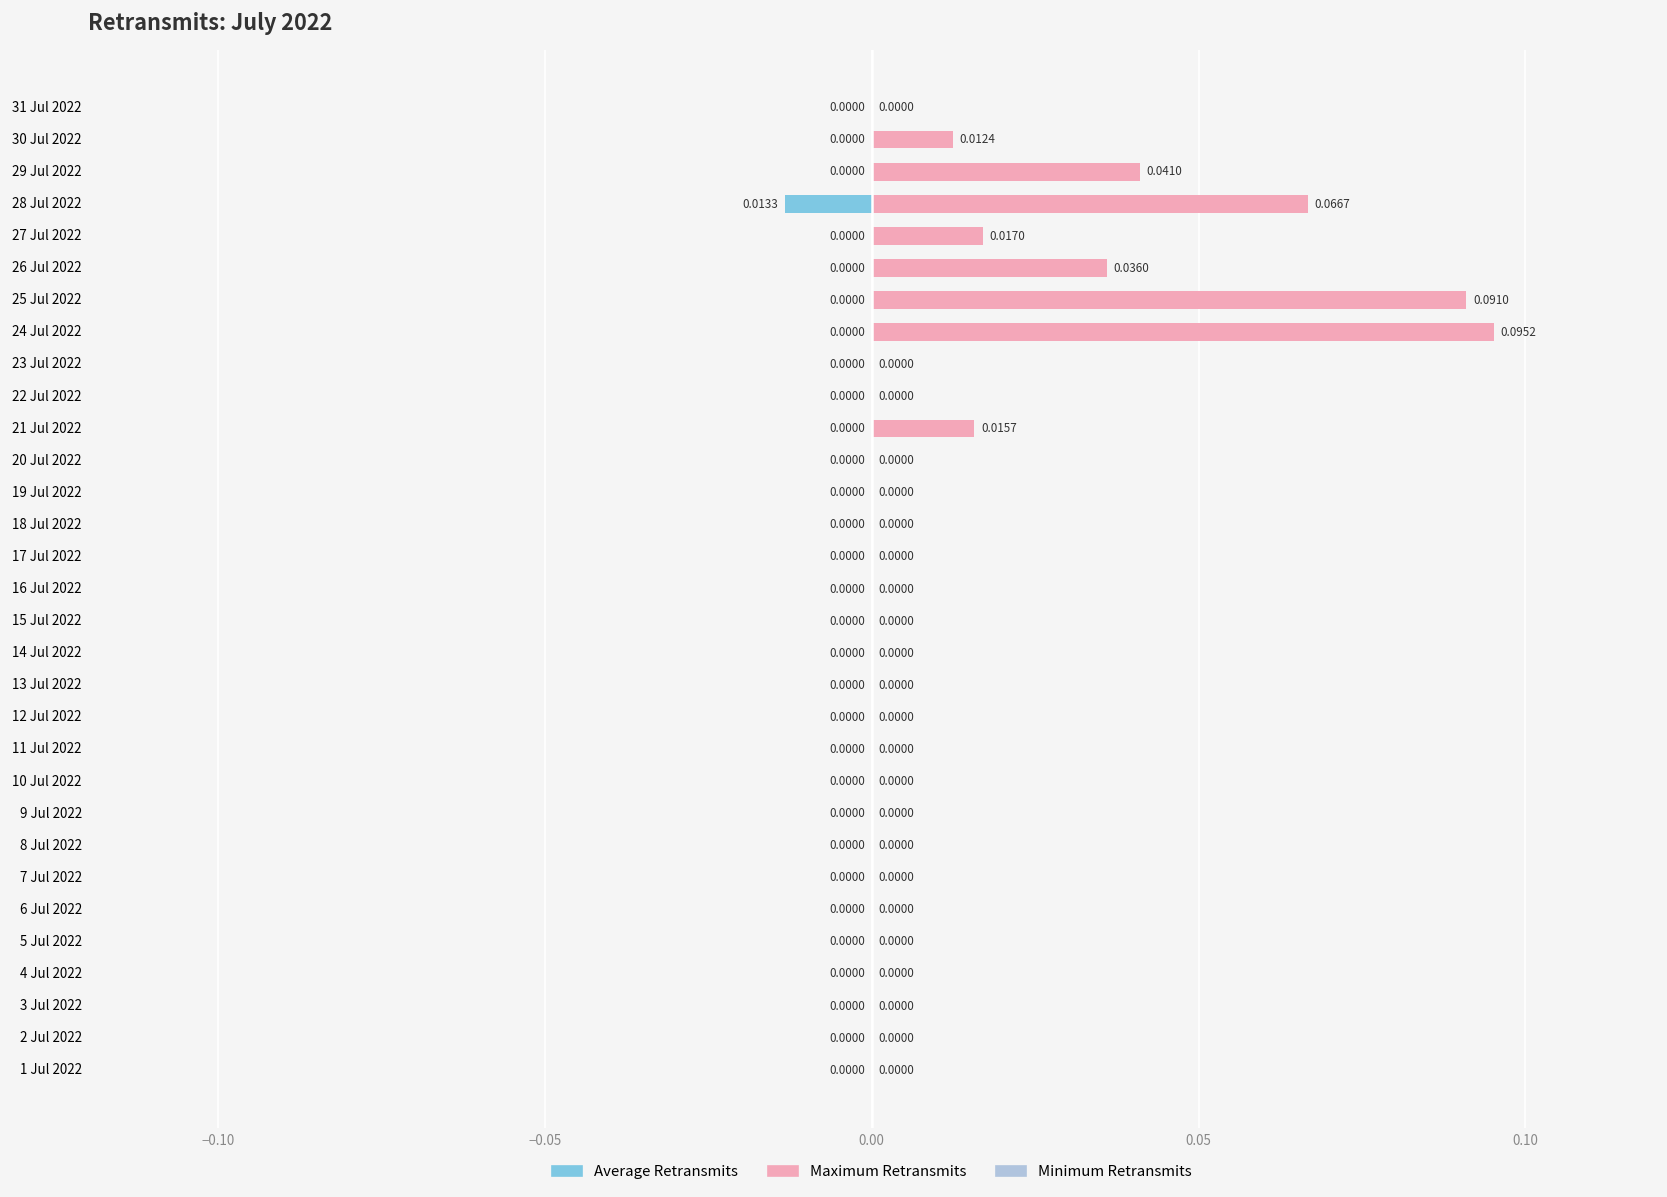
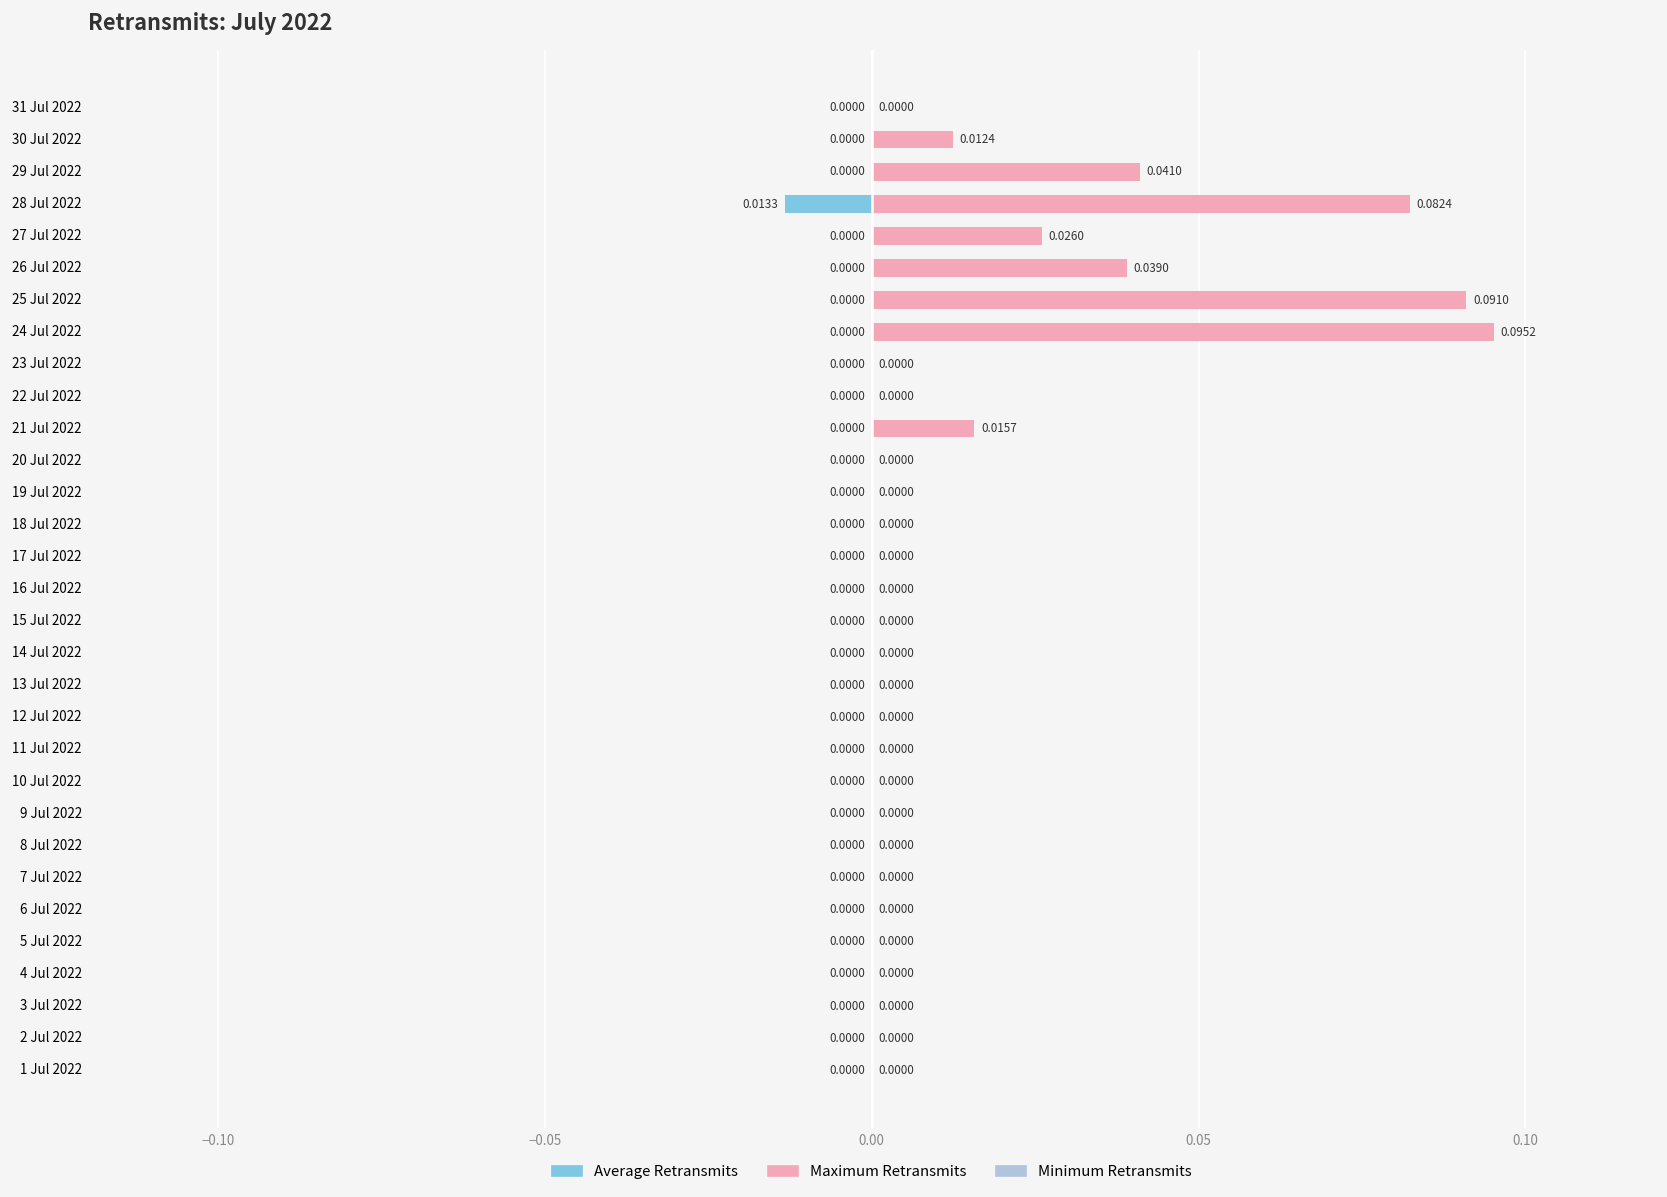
  {
    "Maximum Retransmits": {
      "31 Jul 2022": 0.0000,
      "30 Jul 2022": 0.0124,
      "29 Jul 2022": 0.0410,
-     "28 Jul 2022": 0.0667,
-     "27 Jul 2022": 0.0170,
-     "26 Jul 2022": 0.0360,
+     "28 Jul 2022": 0.0824,
+     "27 Jul 2022": 0.0260,
+     "26 Jul 2022": 0.0390,
      "25 Jul 2022": 0.0910,
      "24 Jul 2022": 0.0952,
      "23 Jul 2022": 0.0000,
      "22 Jul 2022": 0.0000,
      "21 Jul 2022": 0.0157,
      "20 Jul 2022": 0.0000,
      "19 Jul 2022": 0.0000,
      "18 Jul 2022": 0.0000,
      "17 Jul 2022": 0.0000,
      "16 Jul 2022": 0.0000,
      "15 Jul 2022": 0.0000,
      "14 Jul 2022": 0.0000,
      "13 Jul 2022": 0.0000,
      "12 Jul 2022": 0.0000,
      "11 Jul 2022": 0.0000,
      "10 Jul 2022": 0.0000,
      "9 Jul 2022": 0.0000,
      "8 Jul 2022": 0.0000,
      "7 Jul 2022": 0.0000,
      "6 Jul 2022": 0.0000,
      "5 Jul 2022": 0.0000,
      "4 Jul 2022": 0.0000,
      "3 Jul 2022": 0.0000,
      "2 Jul 2022": 0.0000,
      "1 Jul 2022": 0.0000
    }
  }
